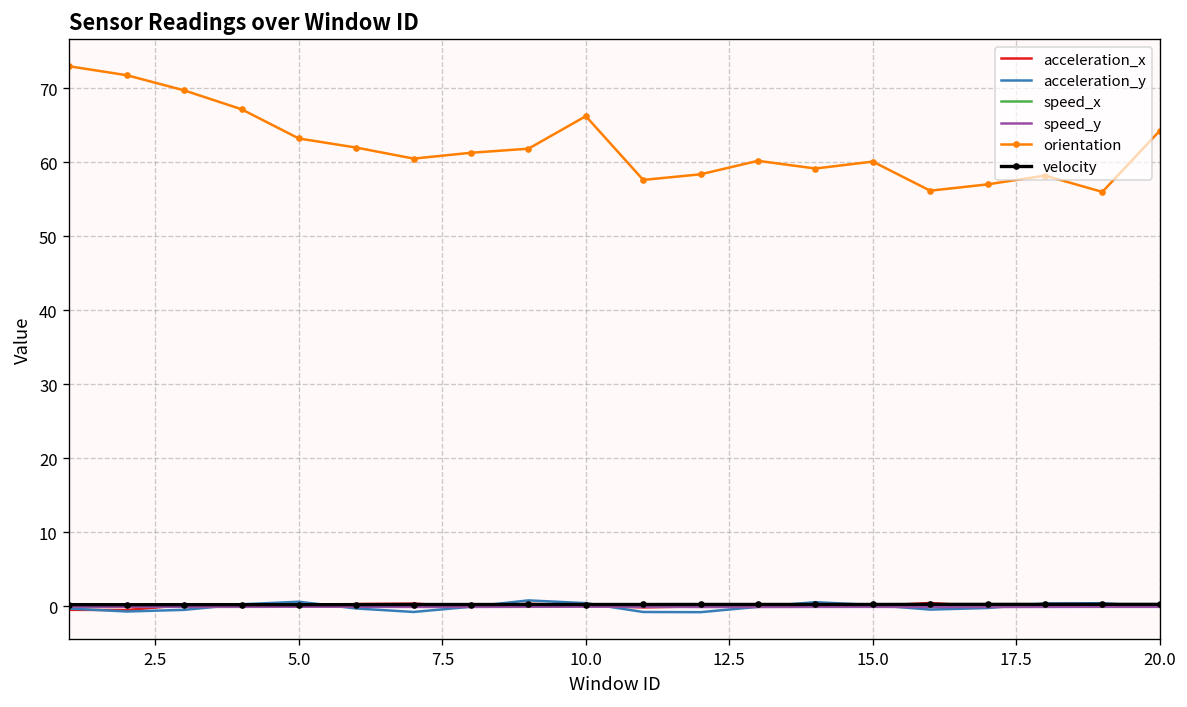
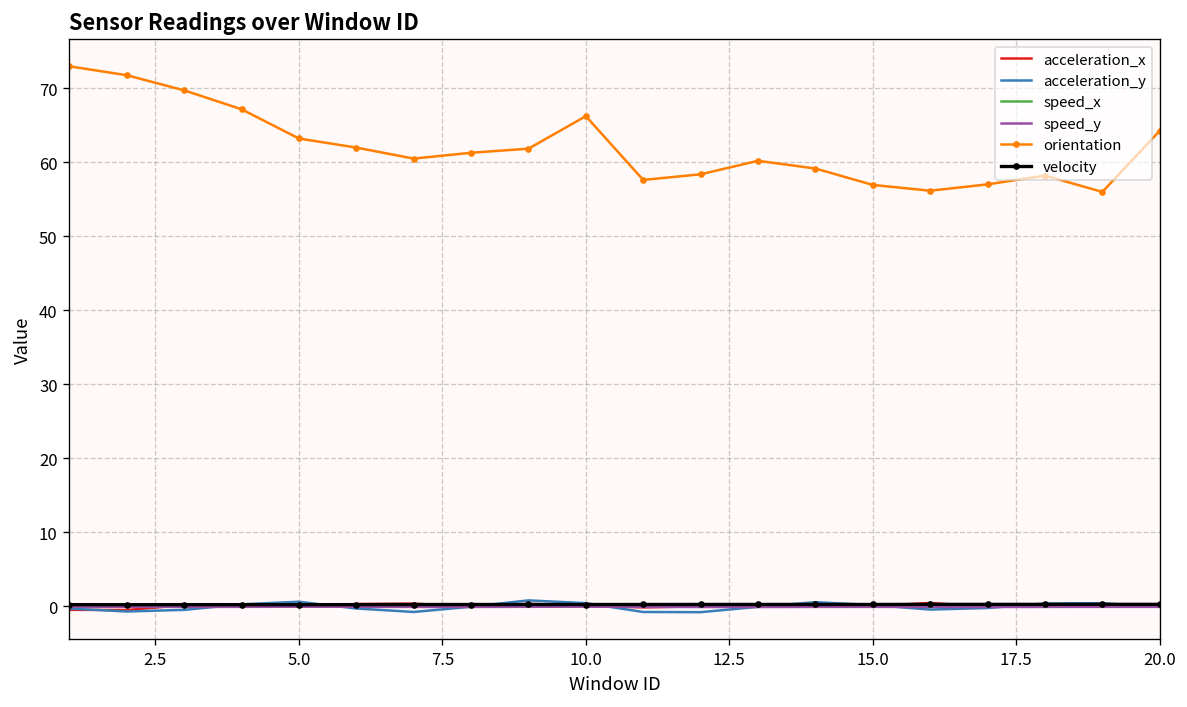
  {
    "orientation": {
      "5.0": 63,
      "10.0": 66,
-     "15.0": 60,
+     "15.0": 57,
      "20.0": 64
    }
  }
